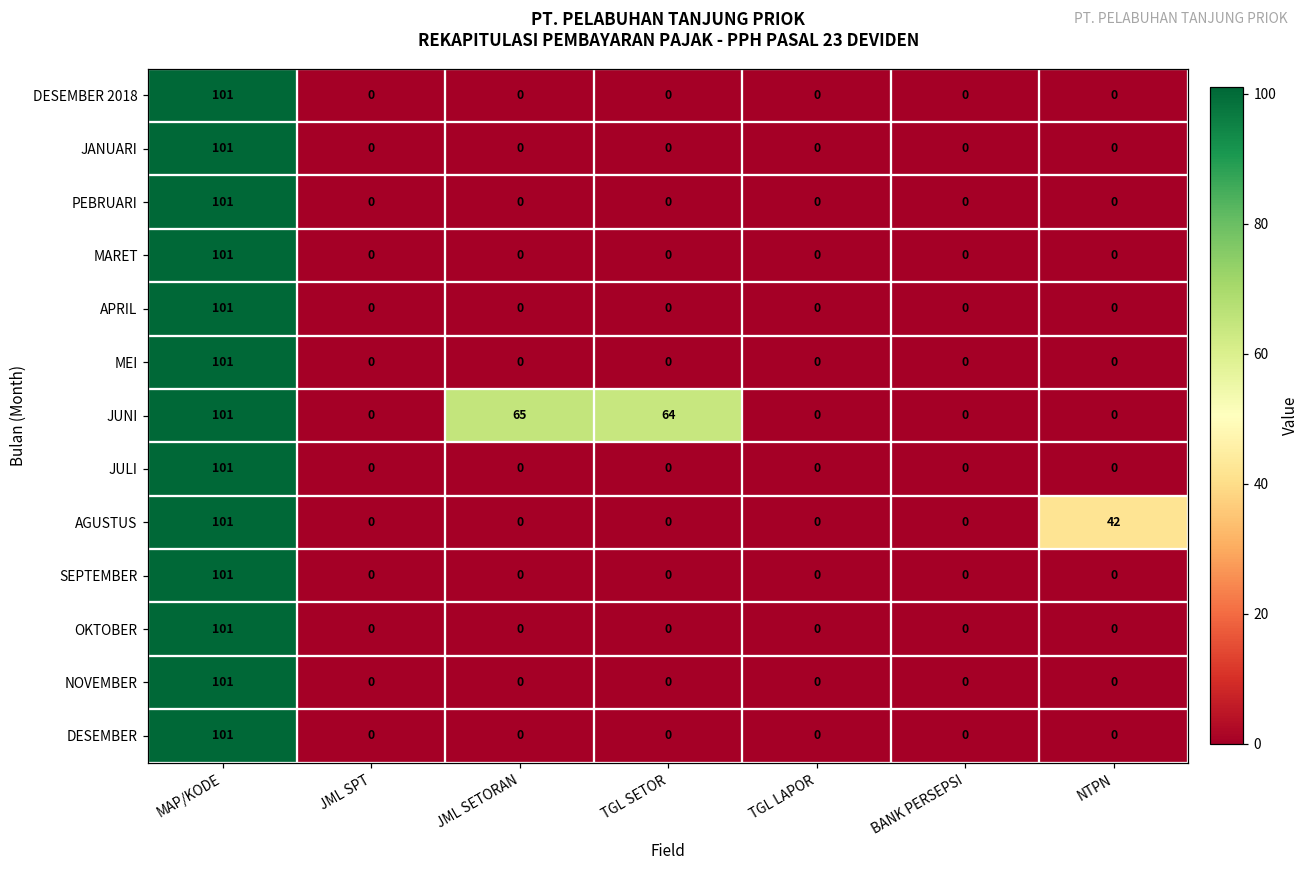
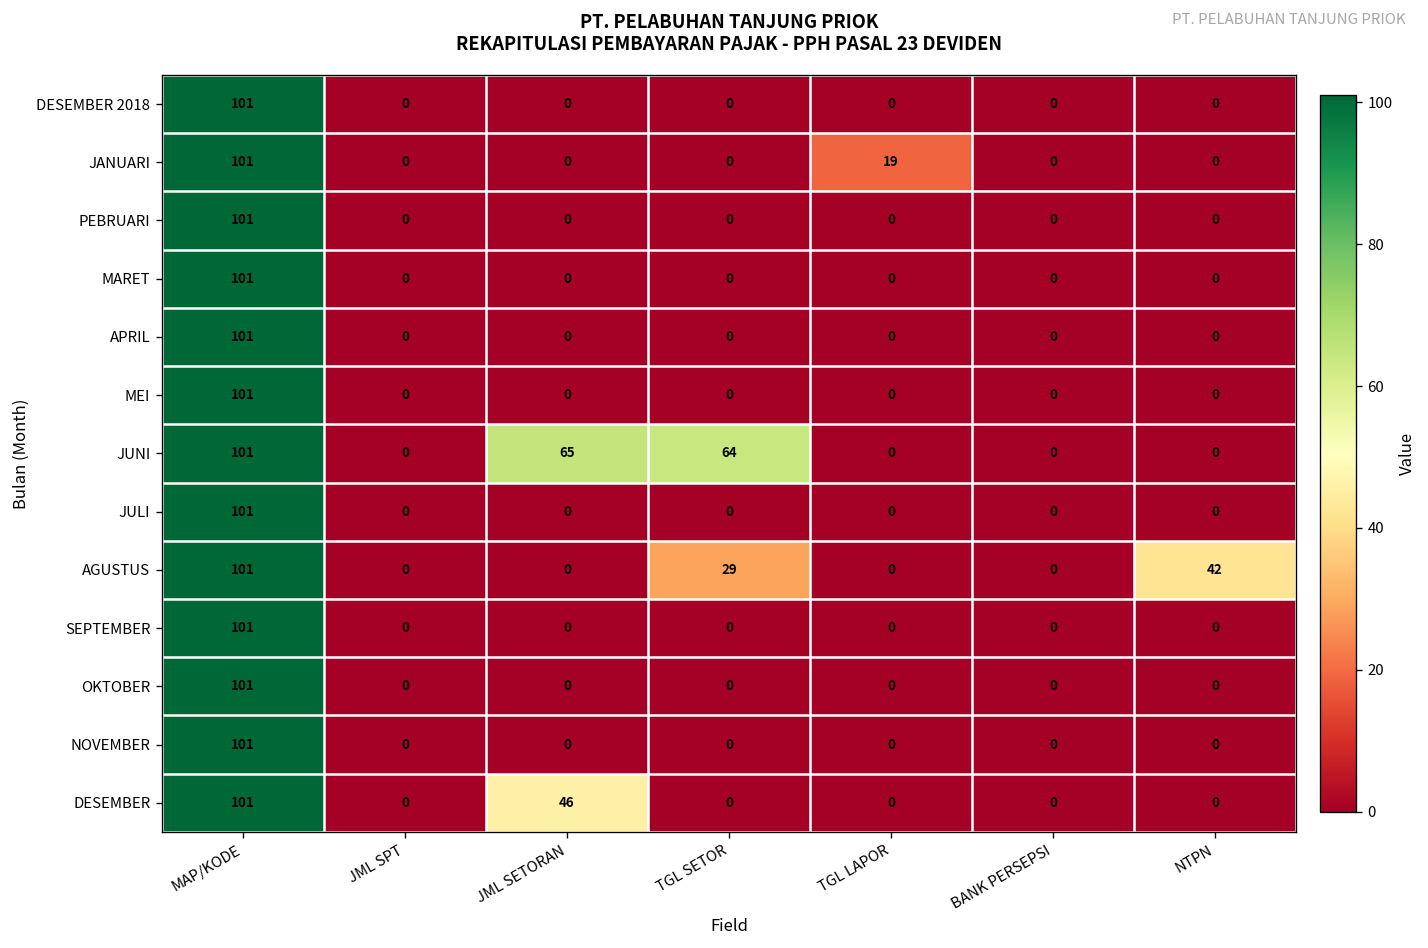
  {
    "DESEMBER 2018": {
      "MAP/KODE": 101,
      "JML SPT": 0,
      "JML SETORAN": 0,
      "TGL SETOR": 0,
      "TGL LAPOR": 0,
      "BANK PERSEPSI": 0,
      "NTPN": 0
    },
    "JANUARI": {
      "MAP/KODE": 101,
      "JML SPT": 0,
      "JML SETORAN": 0,
      "TGL SETOR": 0,
-     "TGL LAPOR": 0,
+     "TGL LAPOR": 19,
      "BANK PERSEPSI": 0,
      "NTPN": 0
    },
    "PEBRUARI": {
      "MAP/KODE": 101,
      "JML SPT": 0,
      "JML SETORAN": 0,
      "TGL SETOR": 0,
      "TGL LAPOR": 0,
      "BANK PERSEPSI": 0,
      "NTPN": 0
    },
    "MARET": {
      "MAP/KODE": 101,
      "JML SPT": 0,
      "JML SETORAN": 0,
      "TGL SETOR": 0,
      "TGL LAPOR": 0,
      "BANK PERSEPSI": 0,
      "NTPN": 0
    },
    "APRIL": {
      "MAP/KODE": 101,
      "JML SPT": 0,
      "JML SETORAN": 0,
      "TGL SETOR": 0,
      "TGL LAPOR": 0,
      "BANK PERSEPSI": 0,
      "NTPN": 0
    },
    "MEI": {
      "MAP/KODE": 101,
      "JML SPT": 0,
      "JML SETORAN": 0,
      "TGL SETOR": 0,
      "TGL LAPOR": 0,
      "BANK PERSEPSI": 0,
      "NTPN": 0
    },
    "JUNI": {
      "MAP/KODE": 101,
      "JML SPT": 0,
      "JML SETORAN": 65,
      "TGL SETOR": 64,
      "TGL LAPOR": 0,
      "BANK PERSEPSI": 0,
      "NTPN": 0
    },
    "JULI": {
      "MAP/KODE": 101,
      "JML SPT": 0,
      "JML SETORAN": 0,
      "TGL SETOR": 0,
      "TGL LAPOR": 0,
      "BANK PERSEPSI": 0,
      "NTPN": 0
    },
    "AGUSTUS": {
      "MAP/KODE": 101,
      "JML SPT": 0,
      "JML SETORAN": 0,
-     "TGL SETOR": 0,
+     "TGL SETOR": 29,
      "TGL LAPOR": 0,
      "BANK PERSEPSI": 0,
      "NTPN": 42
    },
    "SEPTEMBER": {
      "MAP/KODE": 101,
      "JML SPT": 0,
      "JML SETORAN": 0,
      "TGL SETOR": 0,
      "TGL LAPOR": 0,
      "BANK PERSEPSI": 0,
      "NTPN": 0
    },
    "OKTOBER": {
      "MAP/KODE": 101,
      "JML SPT": 0,
      "JML SETORAN": 0,
      "TGL SETOR": 0,
      "TGL LAPOR": 0,
      "BANK PERSEPSI": 0,
      "NTPN": 0
    },
    "NOVEMBER": {
      "MAP/KODE": 101,
      "JML SPT": 0,
      "JML SETORAN": 0,
      "TGL SETOR": 0,
      "TGL LAPOR": 0,
      "BANK PERSEPSI": 0,
      "NTPN": 0
    },
    "DESEMBER": {
      "MAP/KODE": 101,
      "JML SPT": 0,
-     "JML SETORAN": 0,
+     "JML SETORAN": 46,
      "TGL SETOR": 0,
      "TGL LAPOR": 0,
      "BANK PERSEPSI": 0,
      "NTPN": 0
    }
  }
